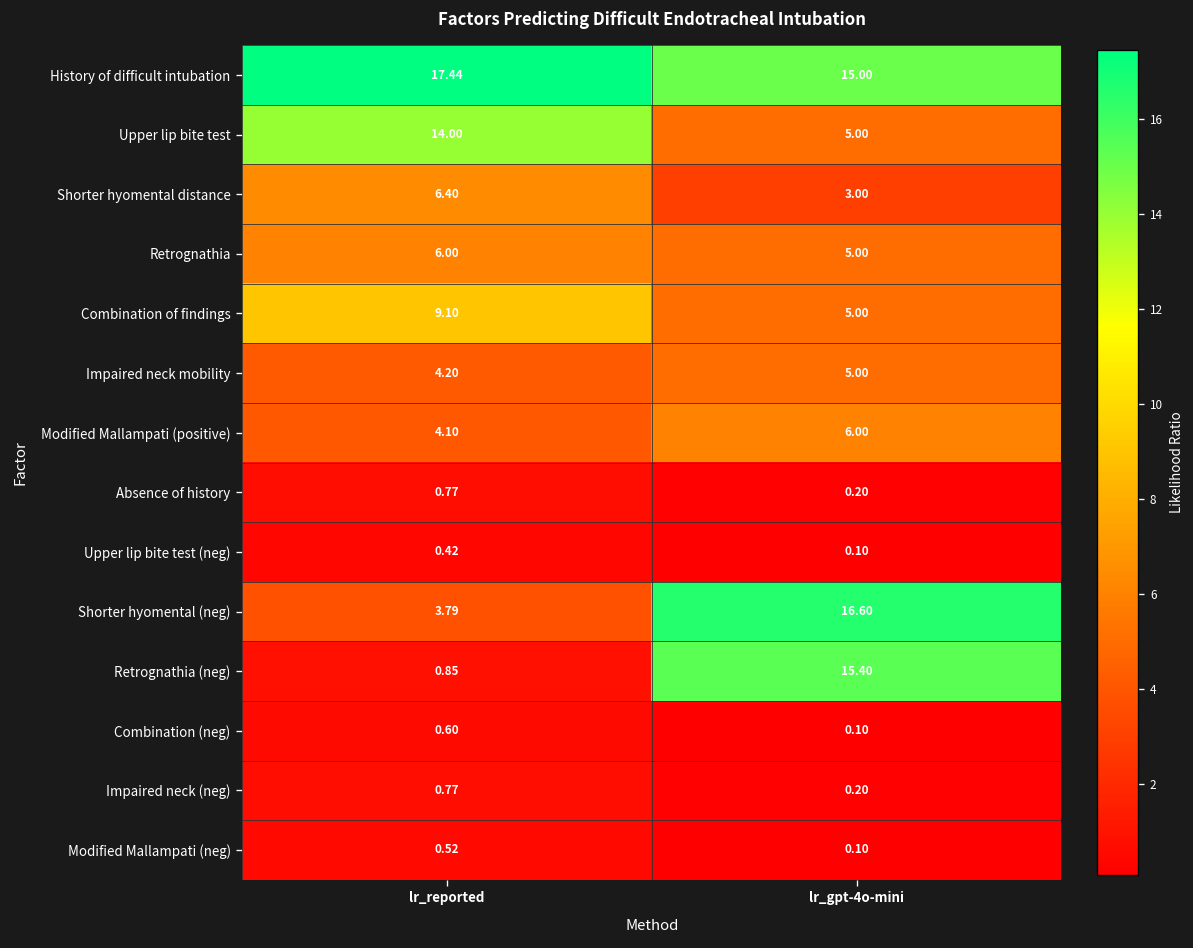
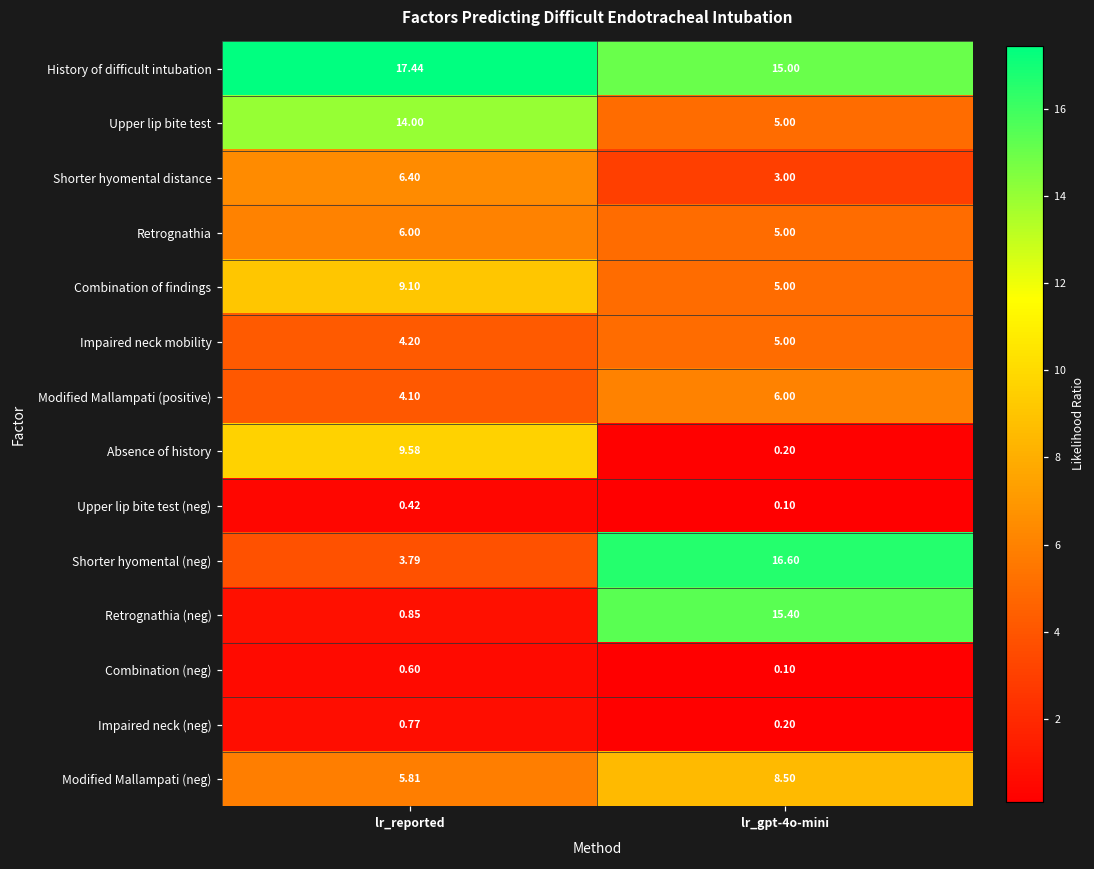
  {
    "History of difficult intubation": {
      "lr_reported": 17.44,
      "lr_gpt-4o-mini": 15.00
    },
    "Upper lip bite test": {
      "lr_reported": 14.00,
      "lr_gpt-4o-mini": 5.00
    },
    "Shorter hyomental distance": {
      "lr_reported": 6.40,
      "lr_gpt-4o-mini": 3.00
    },
    "Retrognathia": {
      "lr_reported": 6.00,
      "lr_gpt-4o-mini": 5.00
    },
    "Combination of findings": {
      "lr_reported": 9.10,
      "lr_gpt-4o-mini": 5.00
    },
    "Impaired neck mobility": {
      "lr_reported": 4.20,
      "lr_gpt-4o-mini": 5.00
    },
    "Modified Mallampati (positive)": {
      "lr_reported": 4.10,
      "lr_gpt-4o-mini": 6.00
    },
    "Absence of history": {
-     "lr_reported": 0.77,
+     "lr_reported": 9.58,
      "lr_gpt-4o-mini": 0.20
    },
    "Upper lip bite test (neg)": {
      "lr_reported": 0.42,
      "lr_gpt-4o-mini": 0.10
    },
    "Shorter hyomental (neg)": {
      "lr_reported": 3.79,
      "lr_gpt-4o-mini": 16.60
    },
    "Retrognathia (neg)": {
      "lr_reported": 0.85,
      "lr_gpt-4o-mini": 15.40
    },
    "Combination (neg)": {
      "lr_reported": 0.60,
      "lr_gpt-4o-mini": 0.10
    },
    "Impaired neck (neg)": {
      "lr_reported": 0.77,
      "lr_gpt-4o-mini": 0.20
    },
    "Modified Mallampati (neg)": {
-     "lr_reported": 0.52,
-     "lr_gpt-4o-mini": 0.10
+     "lr_reported": 5.81,
+     "lr_gpt-4o-mini": 8.50
    }
  }
